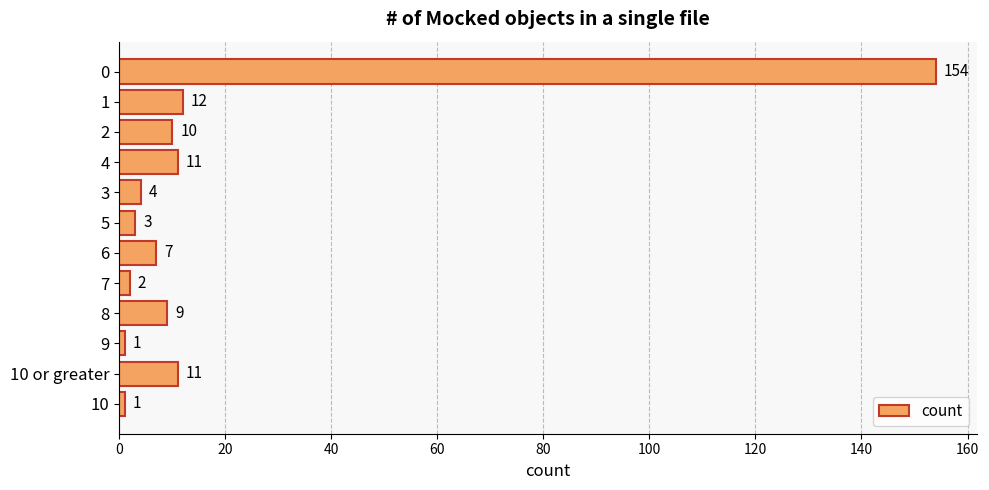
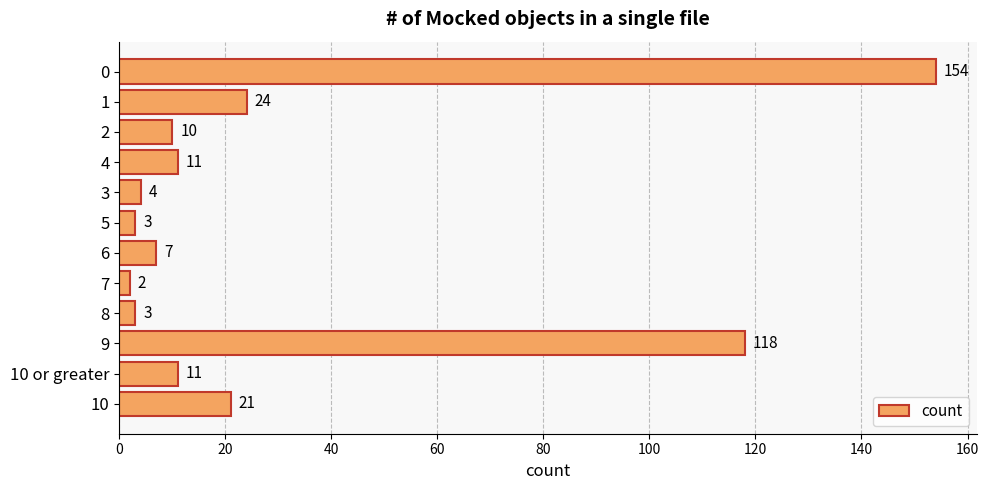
  {
    "0": 154,
-   "1": 12,
+   "1": 24,
    "2": 10,
    "4": 11,
    "3": 4,
    "5": 3,
    "6": 7,
    "7": 2,
-   "8": 9,
-   "9": 1,
+   "8": 3,
+   "9": 118,
    "10 or greater": 11,
-   "10": 1
+   "10": 21
  }
